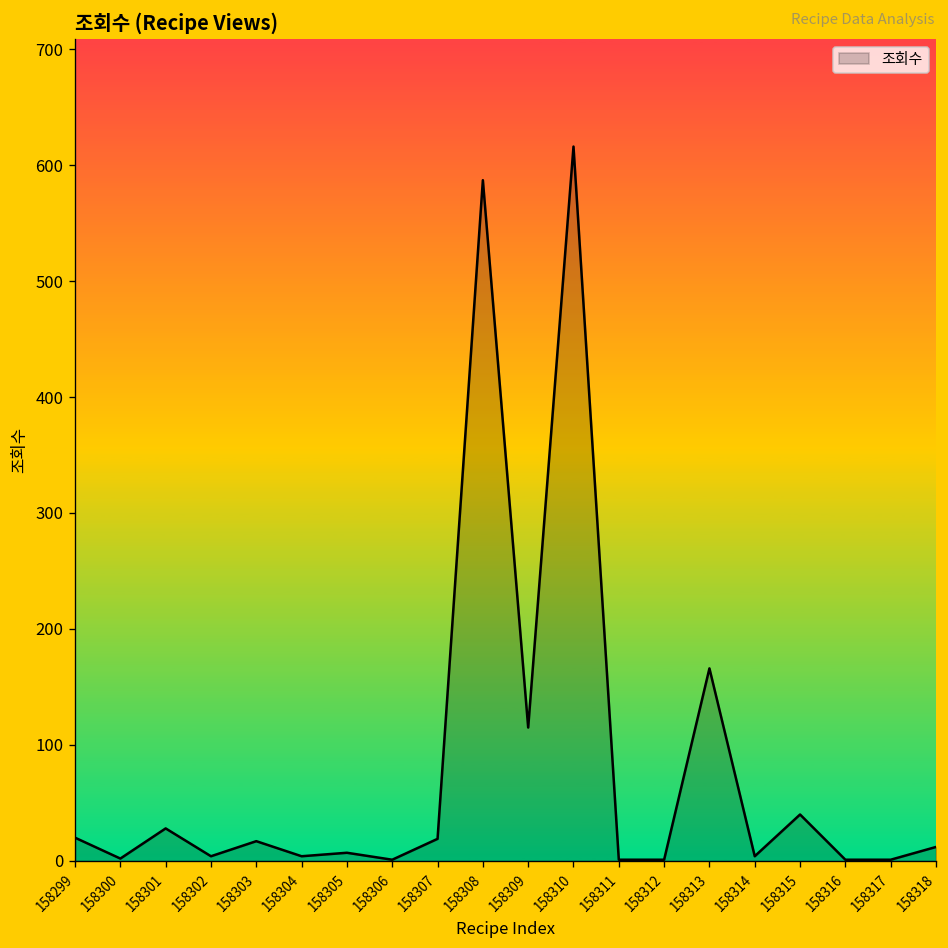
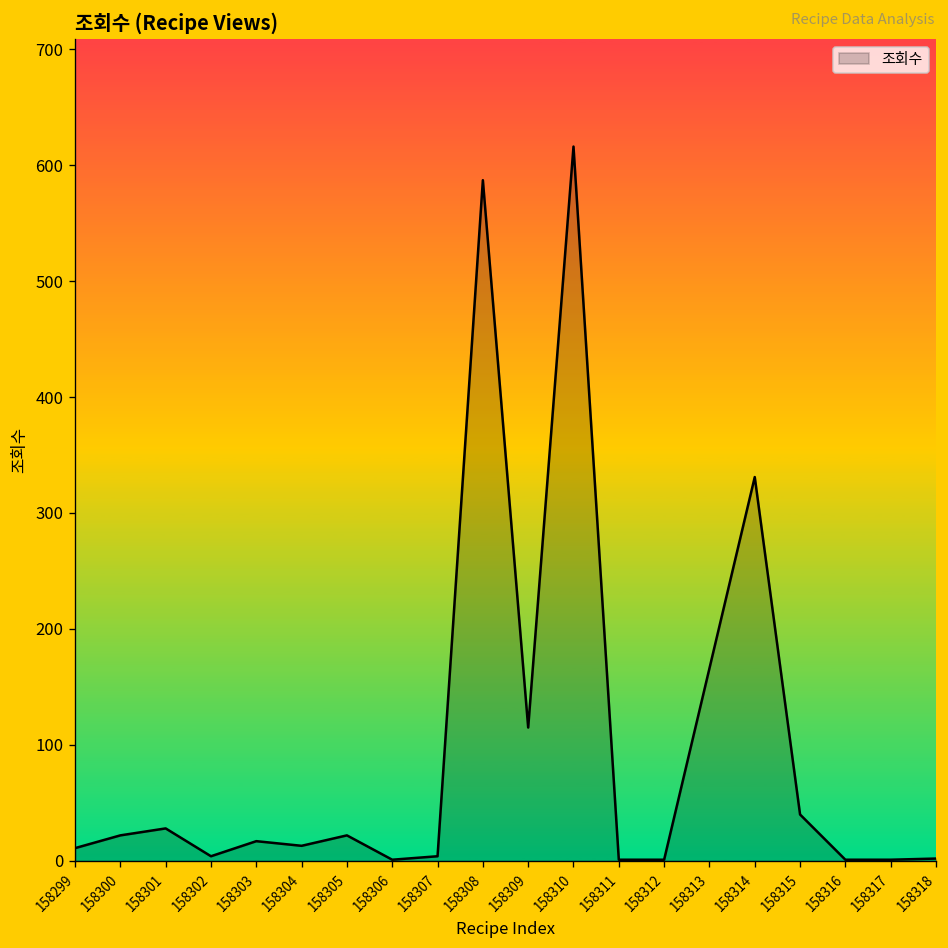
  {
-   "158299": 20,
-   "158300": 0,
+   "158299": 10,
+   "158300": 20,
    "158301": 30,
    "158302": 0,
    "158303": 20,
-   "158304": 0,
-   "158305": 10,
+   "158304": 10,
+   "158305": 20,
    "158306": 0,
-   "158307": 20,
+   "158307": 0,
    "158308": 590,
    "158309": 120,
    "158310": 620,
    "158311": 0,
    "158312": 0,
    "158313": 170,
-   "158314": 0,
+   "158314": 330,
    "158315": 40,
    "158316": 0,
    "158317": 0,
-   "158318": 10
+   "158318": 0
  }
